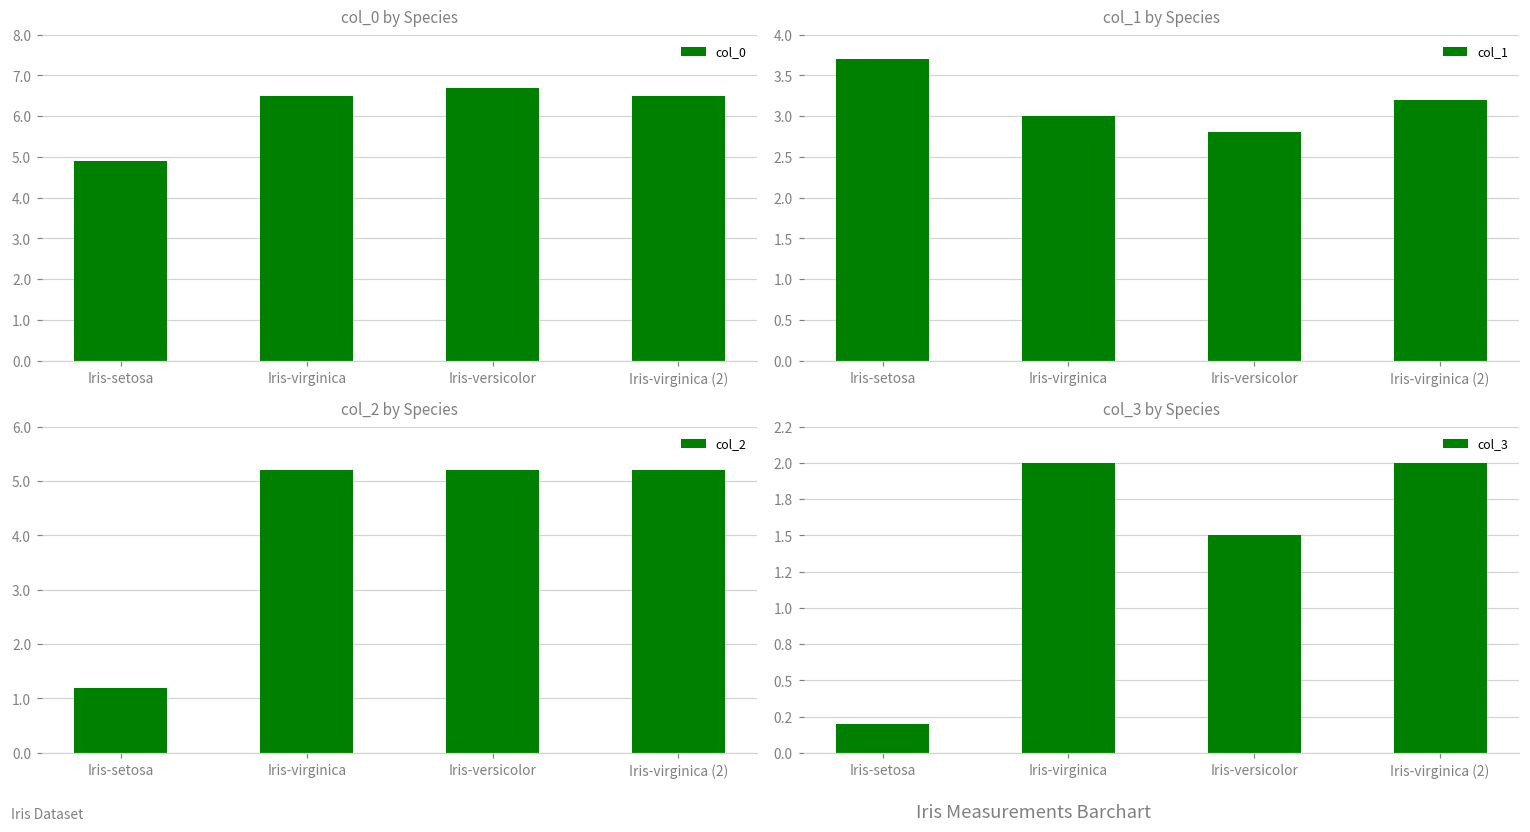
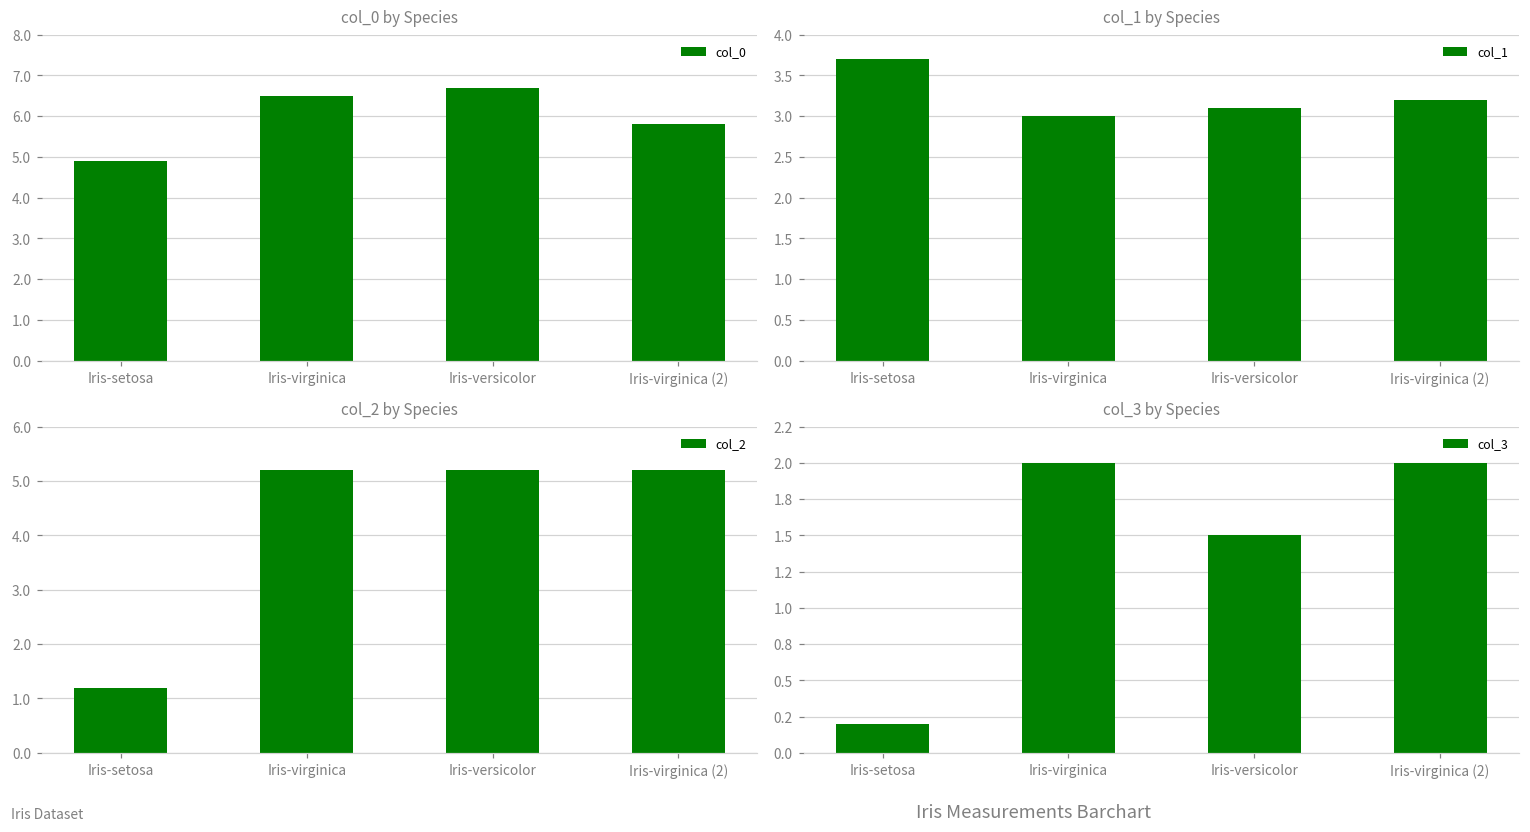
  {
    "col_0 by Species": {
      "Iris-setosa": 4.9,
      "Iris-virginica": 6.5,
      "Iris-versicolor": 6.7,
-     "Iris-virginica (2)": 6.5
+     "Iris-virginica (2)": 5.8
    },
    "col_1 by Species": {
      "Iris-setosa": 3.7,
      "Iris-virginica": 3.0,
-     "Iris-versicolor": 2.8,
+     "Iris-versicolor": 3.1,
      "Iris-virginica (2)": 3.2
    },
    "col_2 by Species": {
      "Iris-setosa": 1.2,
      "Iris-virginica": 5.2,
      "Iris-versicolor": 5.2,
      "Iris-virginica (2)": 5.2
    }
  }
